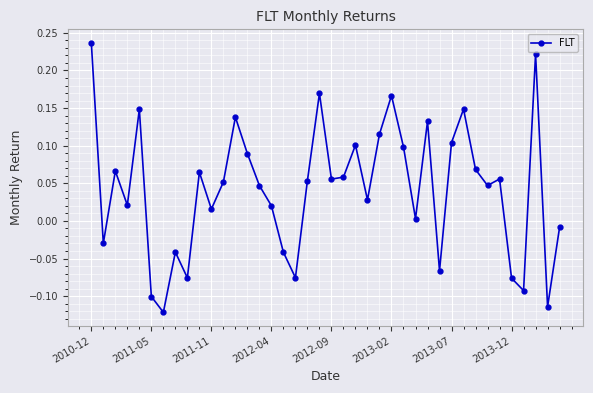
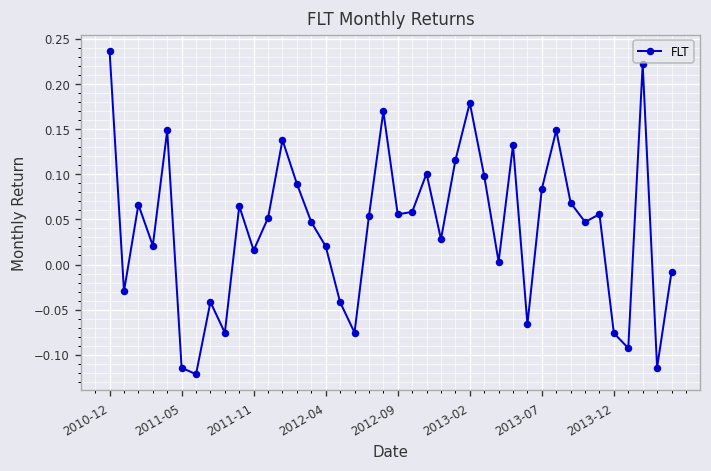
  {
    "2010-12": 0.24,
-   "2011-05": -0.10,
+   "2011-05": -0.11,
    "2011-11": 0.02,
    "2012-04": 0.02,
    "2012-09": 0.06,
-   "2013-02": 0.17,
-   "2013-07": 0.10,
+   "2013-02": 0.18,
+   "2013-07": 0.08,
    "2013-12": -0.08
  }
